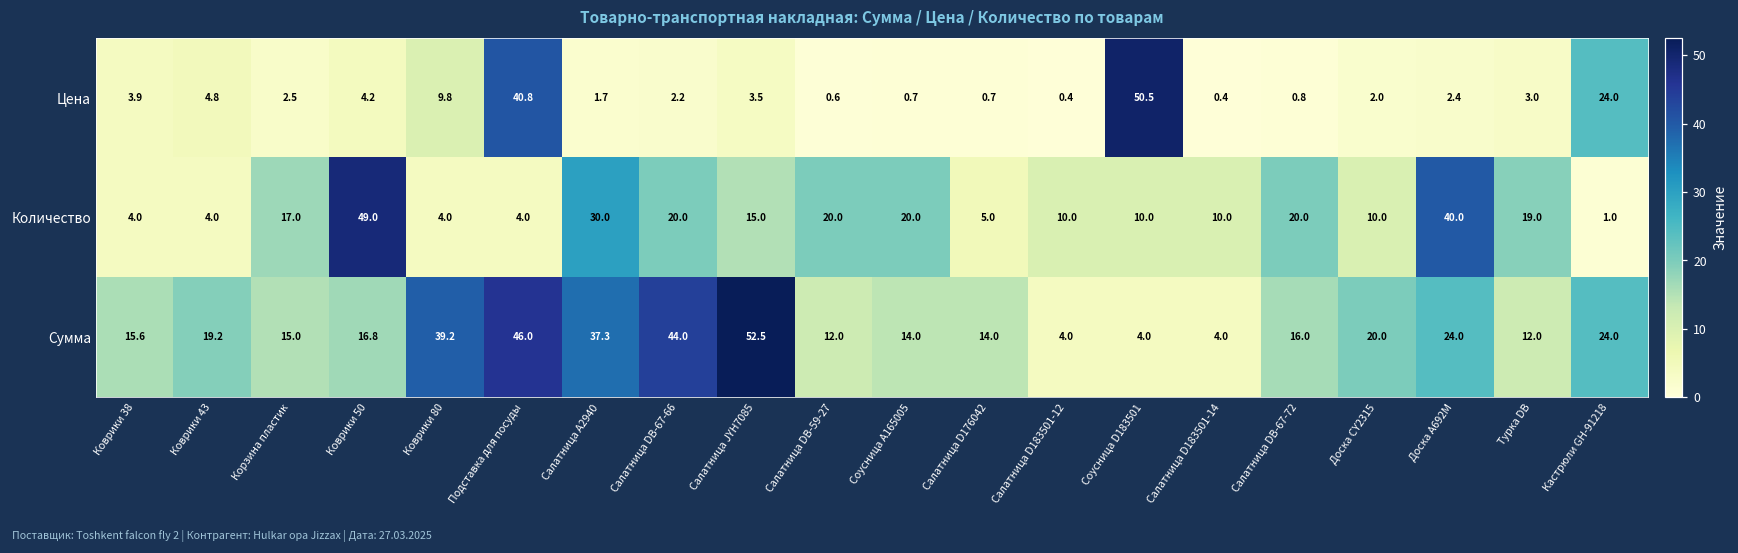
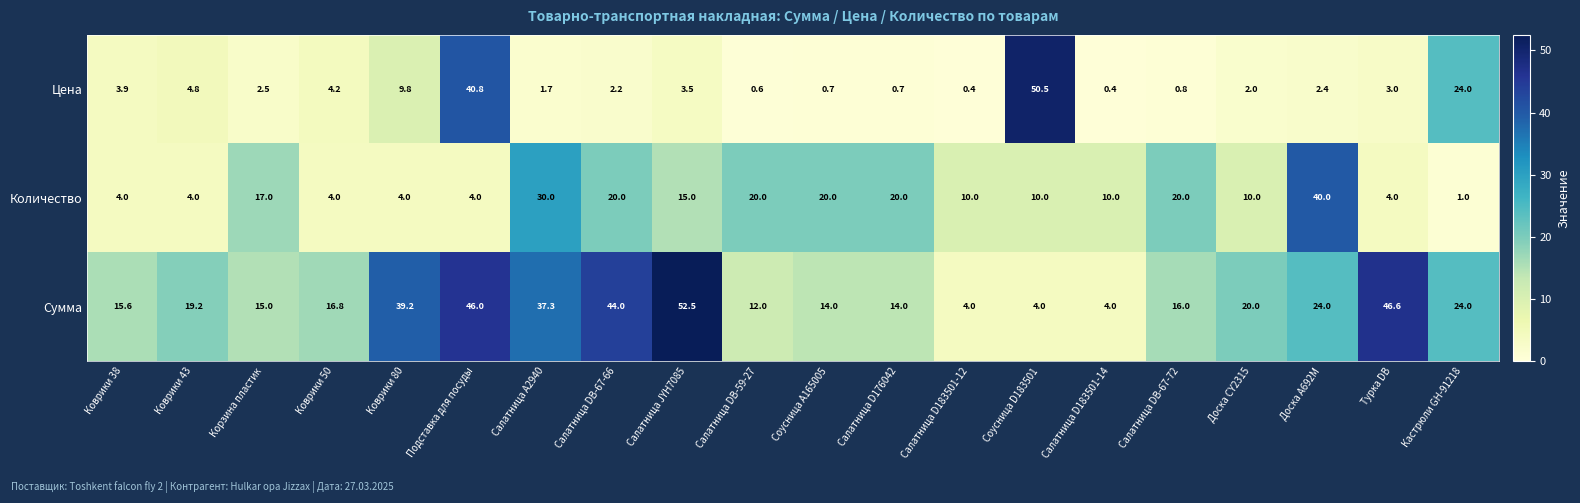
  {
    "Цена": {
      "Коврики 38": 3.9,
      "Коврики 43": 4.8,
      "Корзина пластик": 2.5,
      "Коврики 50": 4.2,
      "Коврики 80": 9.8,
      "Подставка для посуды": 40.8,
      "Салатница A2940": 1.7,
      "Салатница DB-67-66": 2.2,
      "Салатница JYH7085": 3.5,
      "Салатница DB-59-27": 0.6,
      "Соусница A165005": 0.7,
      "Салатница D176042": 0.7,
      "Салатница D183501-12": 0.4,
      "Соусница D183501": 50.5,
      "Салатница D183501-14": 0.4,
      "Салатница DB-67-72": 0.8,
      "Доска CY2315": 2.0,
      "Доска A692M": 2.4,
      "Турка DB": 3.0,
      "Кастрюли GH-91218": 24.0
    },
    "Количество": {
      "Коврики 38": 4.0,
      "Коврики 43": 4.0,
      "Корзина пластик": 17.0,
-     "Коврики 50": 49.0,
+     "Коврики 50": 4.0,
      "Коврики 80": 4.0,
      "Подставка для посуды": 4.0,
      "Салатница A2940": 30.0,
      "Салатница DB-67-66": 20.0,
      "Салатница JYH7085": 15.0,
      "Салатница DB-59-27": 20.0,
      "Соусница A165005": 20.0,
-     "Салатница D176042": 5.0,
+     "Салатница D176042": 20.0,
      "Салатница D183501-12": 10.0,
      "Соусница D183501": 10.0,
      "Салатница D183501-14": 10.0,
      "Салатница DB-67-72": 20.0,
      "Доска CY2315": 10.0,
      "Доска A692M": 40.0,
-     "Турка DB": 19.0,
+     "Турка DB": 4.0,
      "Кастрюли GH-91218": 1.0
    },
    "Сумма": {
      "Коврики 38": 15.6,
      "Коврики 43": 19.2,
      "Корзина пластик": 15.0,
      "Коврики 50": 16.8,
      "Коврики 80": 39.2,
      "Подставка для посуды": 46.0,
      "Салатница A2940": 37.3,
      "Салатница DB-67-66": 44.0,
      "Салатница JYH7085": 52.5,
      "Салатница DB-59-27": 12.0,
      "Соусница A165005": 14.0,
      "Салатница D176042": 14.0,
      "Салатница D183501-12": 4.0,
      "Соусница D183501": 4.0,
      "Салатница D183501-14": 4.0,
      "Салатница DB-67-72": 16.0,
      "Доска CY2315": 20.0,
      "Доска A692M": 24.0,
-     "Турка DB": 12.0,
+     "Турка DB": 46.6,
      "Кастрюли GH-91218": 24.0
    }
  }
